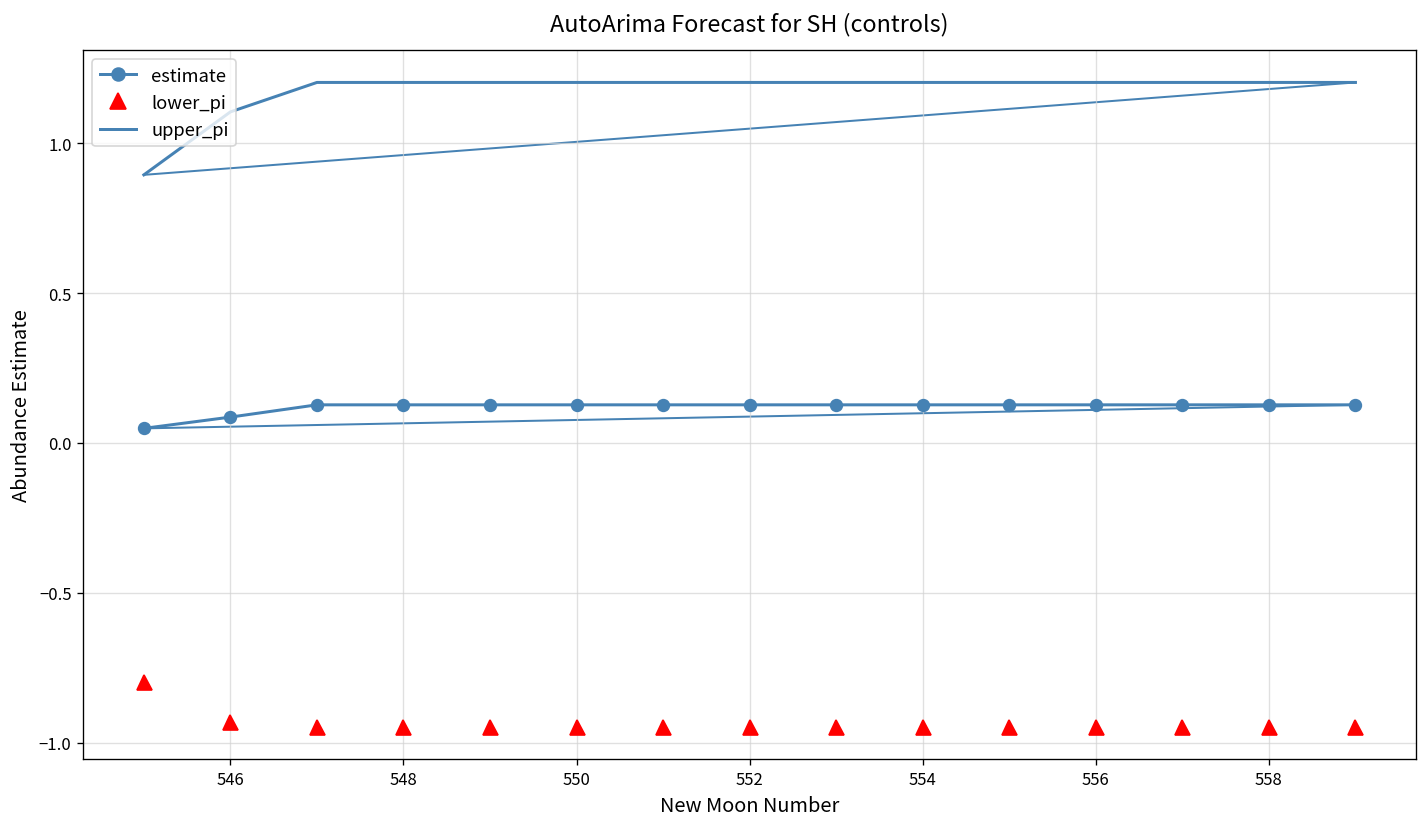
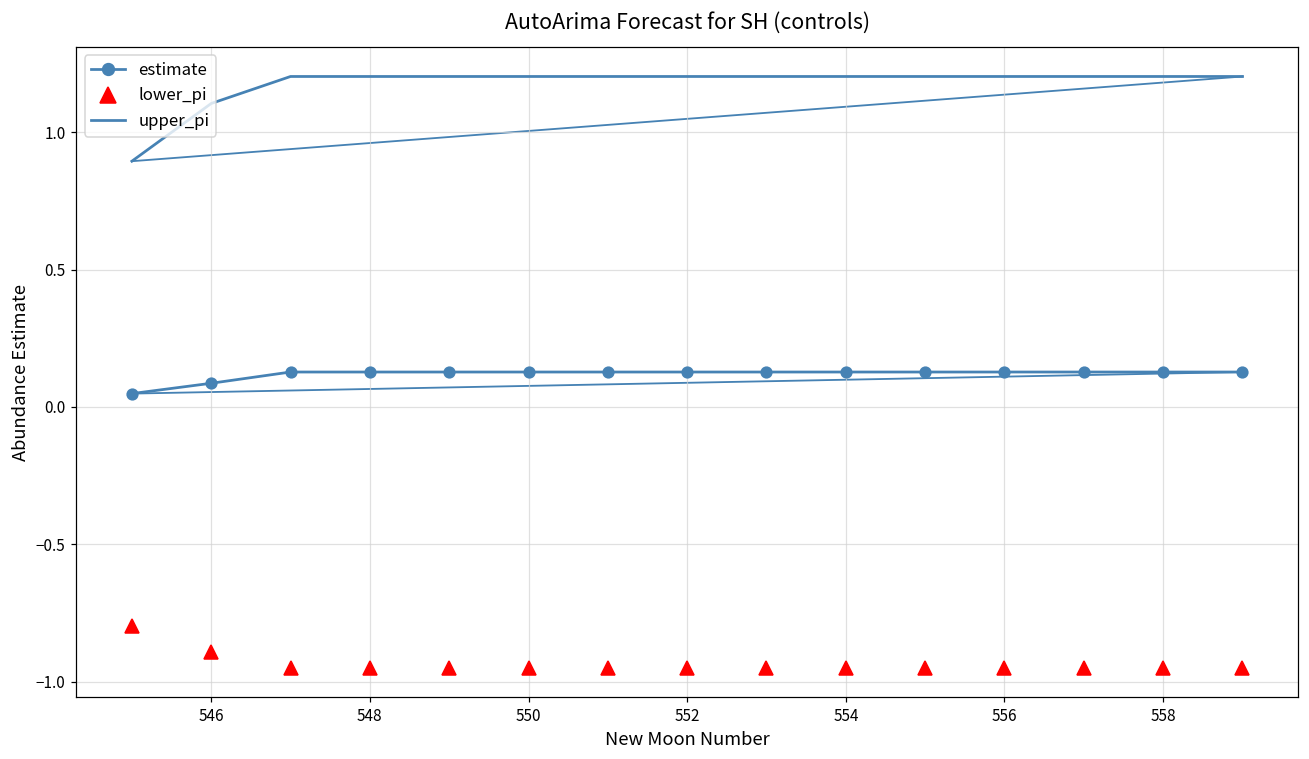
  {
    "lower_pi": {
-     "546": -0.93,
+     "546": -0.89,
      "548": -0.95,
      "550": -0.95,
      "552": -0.95,
      "554": -0.95,
      "556": -0.95,
      "558": -0.95
    }
  }
